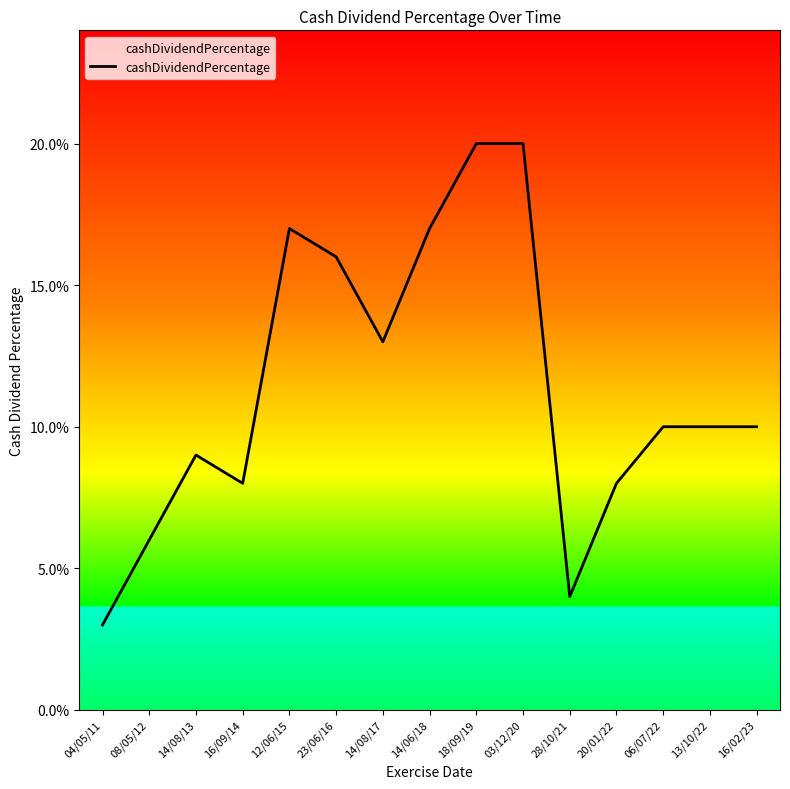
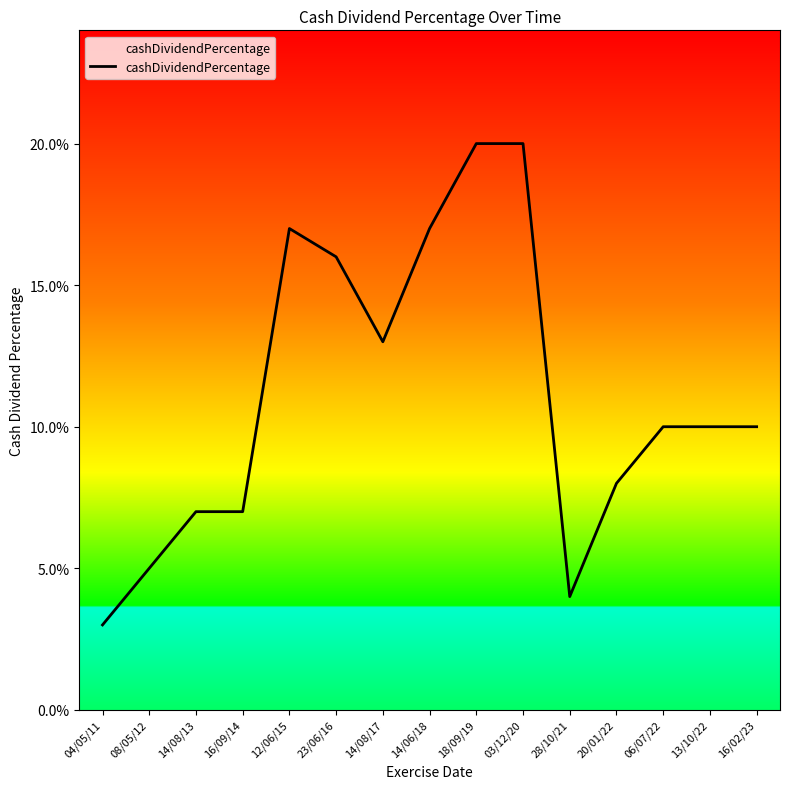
  {
    "04/05/11": "3.0%",
-   "08/05/12": "6.0%",
-   "14/08/13": "9.0%",
-   "16/09/14": "8.0%",
+   "08/05/12": "5.0%",
+   "14/08/13": "7.0%",
+   "16/09/14": "7.0%",
    "12/06/15": "17.0%",
    "23/06/16": "16.0%",
    "14/08/17": "13.0%",
    "14/06/18": "17.0%",
    "18/09/19": "20.0%",
    "03/12/20": "20.0%",
    "28/10/21": "4.0%",
    "20/01/22": "8.0%",
    "06/07/22": "10.0%",
    "13/10/22": "10.0%",
    "16/02/23": "10.0%"
  }
